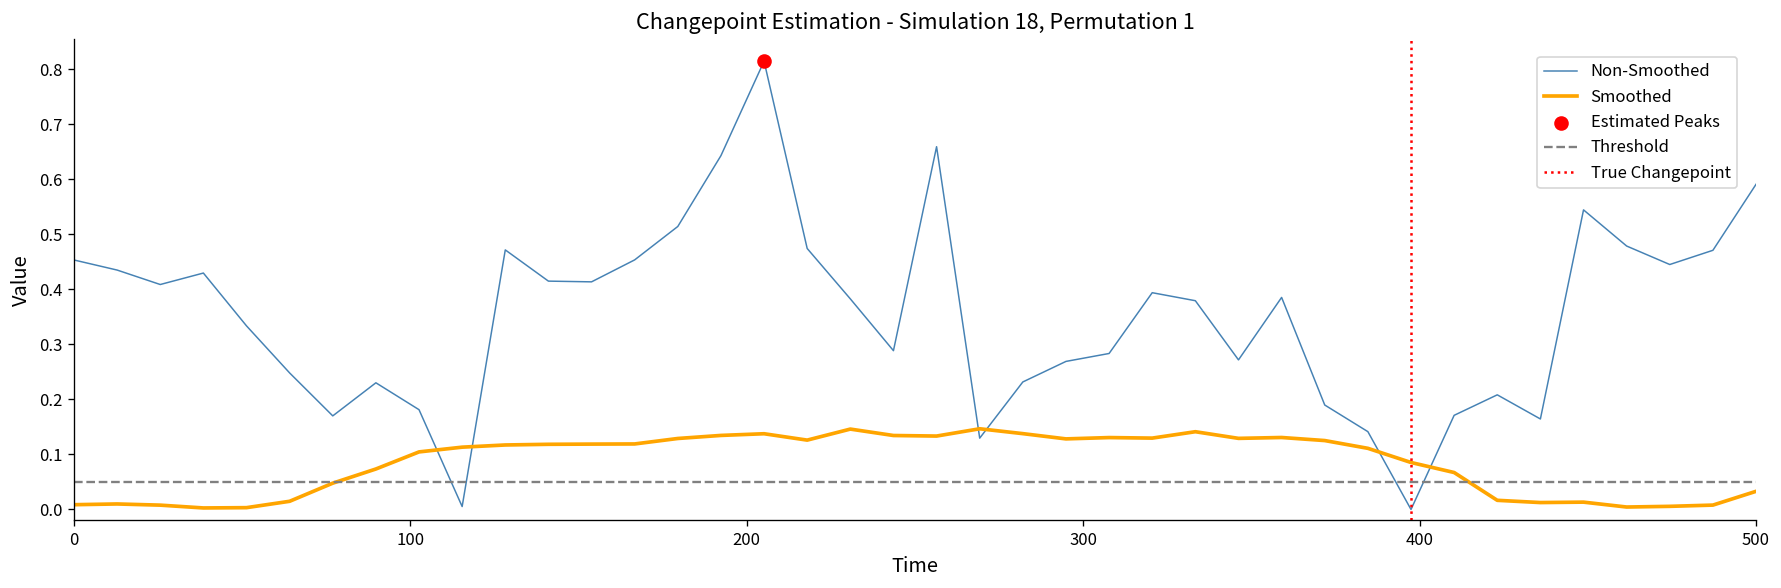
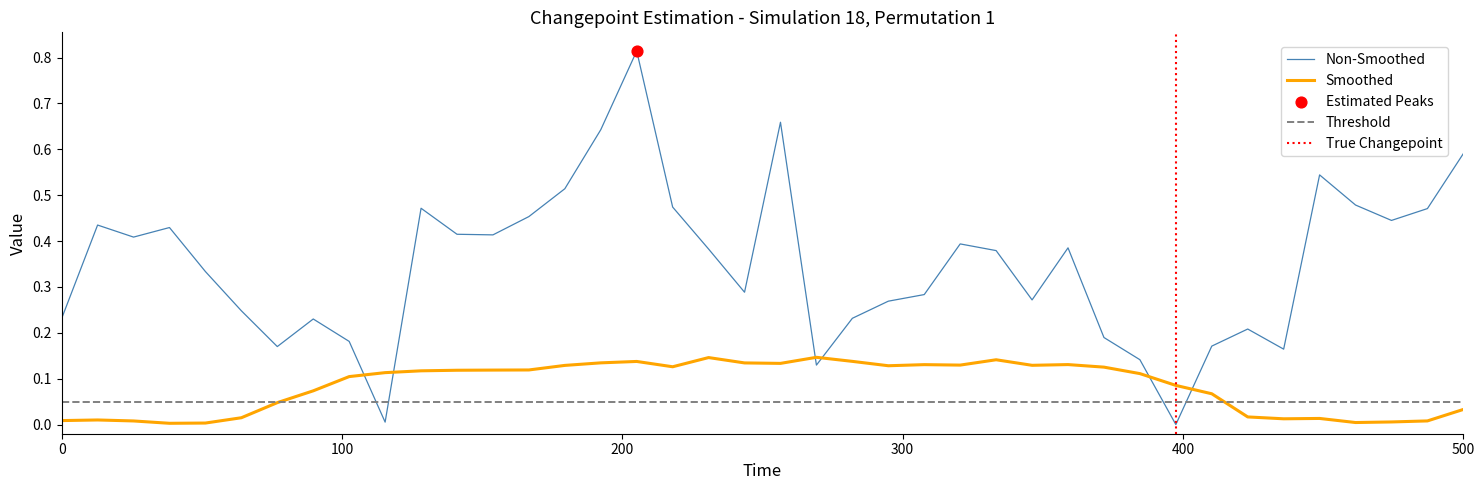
  {
    "Non-Smoothed": {
-     "0": 0.45,
+     "0": 0.23,
      "500": 0.59
    },
    "Smoothed": {
      "0": 0.01,
      "500": 0.03
    }
  }
